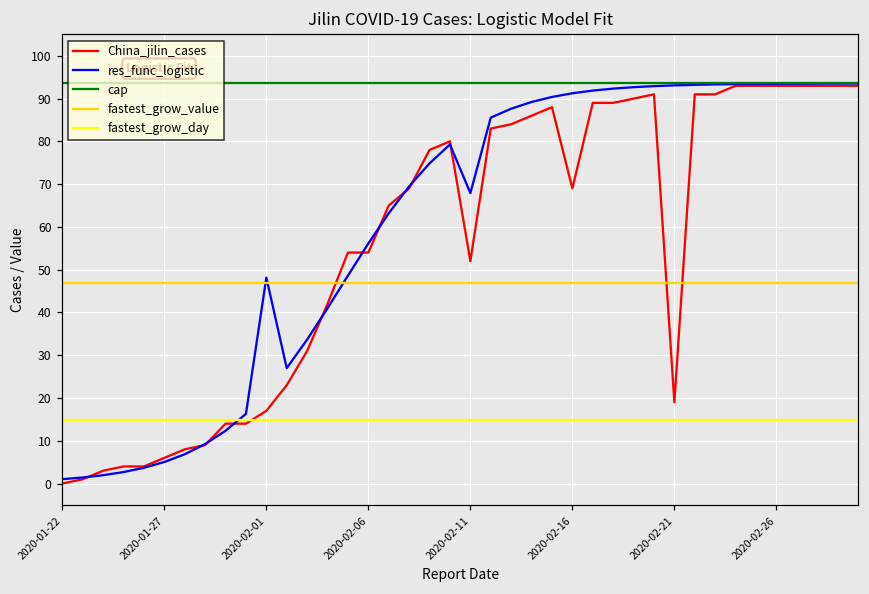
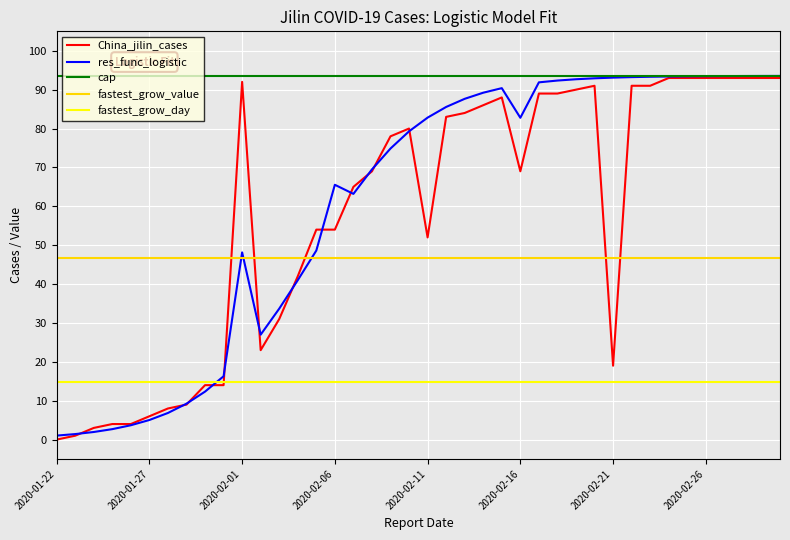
  {
    "China_jilin_cases": {
      "2020-01-22": 0,
      "2020-01-27": 6,
-     "2020-02-01": 17,
+     "2020-02-01": 92,
      "2020-02-06": 54,
      "2020-02-11": 52,
      "2020-02-16": 69,
      "2020-02-21": 19
    },
    "res_func_logistic": {
      "2020-01-22": 1,
      "2020-01-27": 5,
      "2020-02-01": 48,
-     "2020-02-06": 56,
-     "2020-02-11": 68,
-     "2020-02-16": 91
+     "2020-02-06": 66,
+     "2020-02-11": 83,
+     "2020-02-16": 83
    },
    "cap": {
      "2020-01-22": 94,
      "2020-02-01": 94,
      "2020-02-06": 94,
      "2020-02-11": 94,
      "2020-02-16": 94
    }
  }
